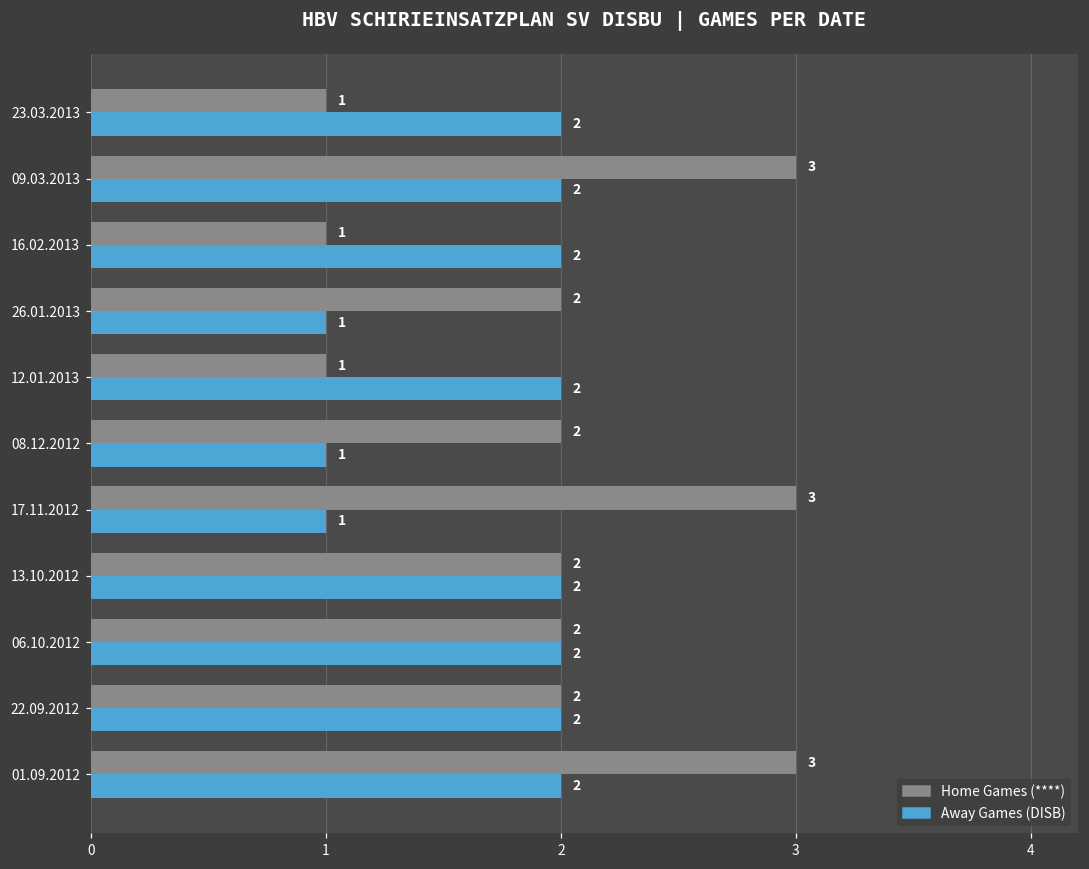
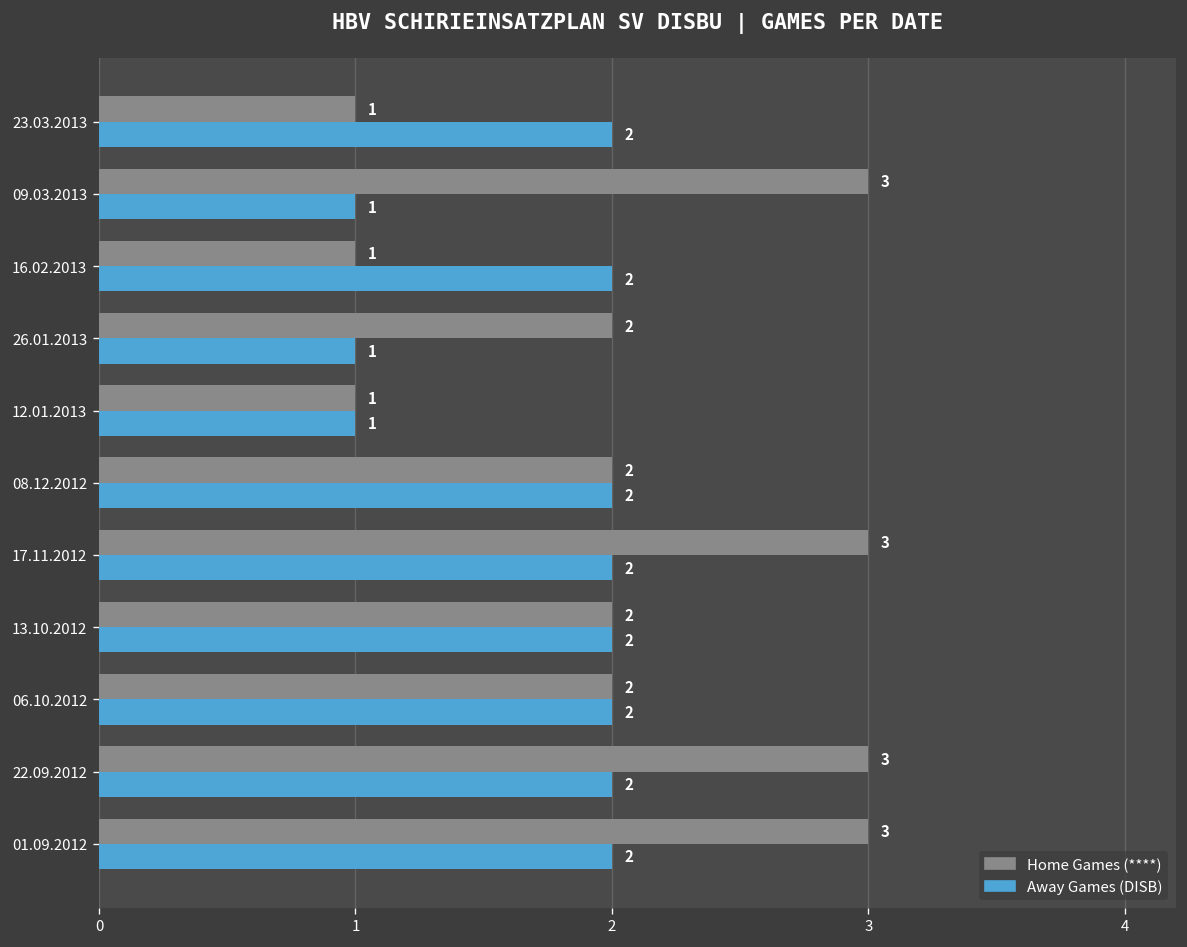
  {
    "Home Games (****)": {
      "23.03.2013": 1,
      "09.03.2013": 3,
      "16.02.2013": 1,
      "26.01.2013": 2,
      "12.01.2013": 1,
      "08.12.2012": 2,
      "17.11.2012": 3,
      "13.10.2012": 2,
      "06.10.2012": 2,
-     "22.09.2012": 2,
+     "22.09.2012": 3,
      "01.09.2012": 3
    },
    "Away Games (DISB)": {
      "23.03.2013": 2,
-     "09.03.2013": 2,
+     "09.03.2013": 1,
      "16.02.2013": 2,
      "26.01.2013": 1,
-     "12.01.2013": 2,
-     "08.12.2012": 1,
-     "17.11.2012": 1,
+     "12.01.2013": 1,
+     "08.12.2012": 2,
+     "17.11.2012": 2,
      "13.10.2012": 2,
      "06.10.2012": 2,
      "22.09.2012": 2,
      "01.09.2012": 2
    }
  }
